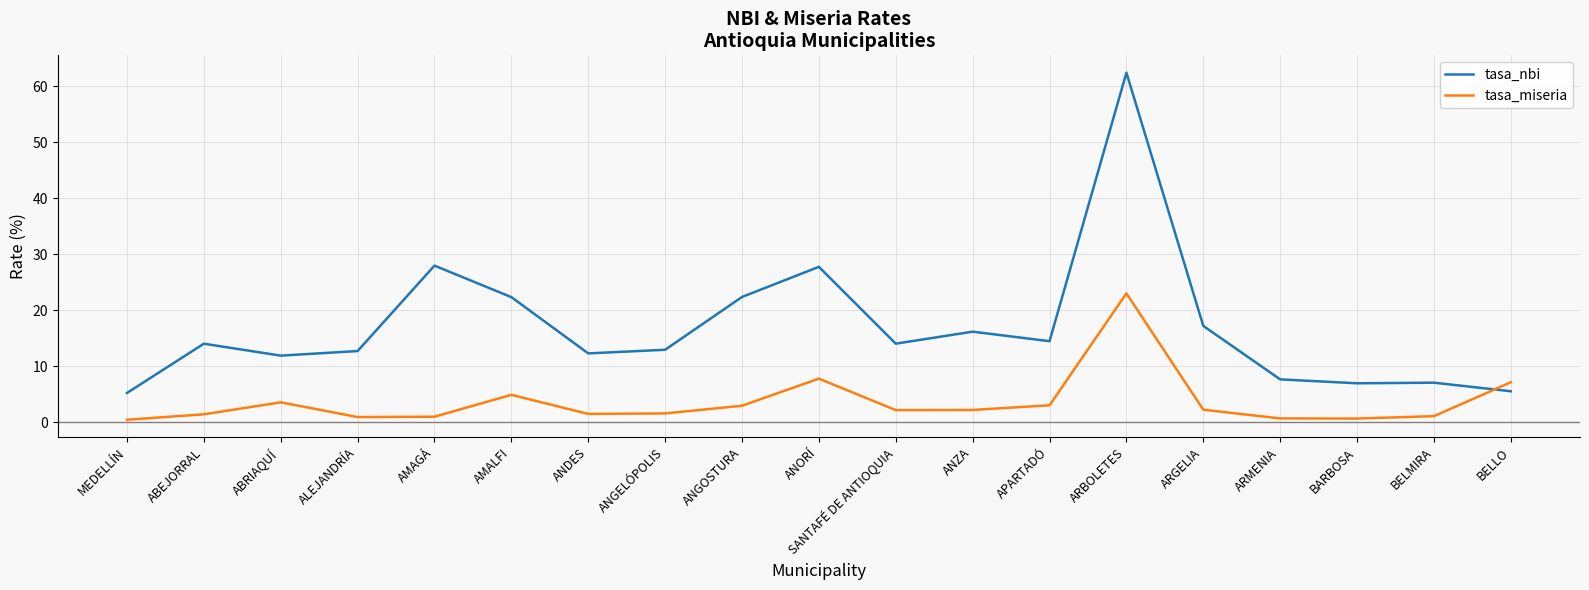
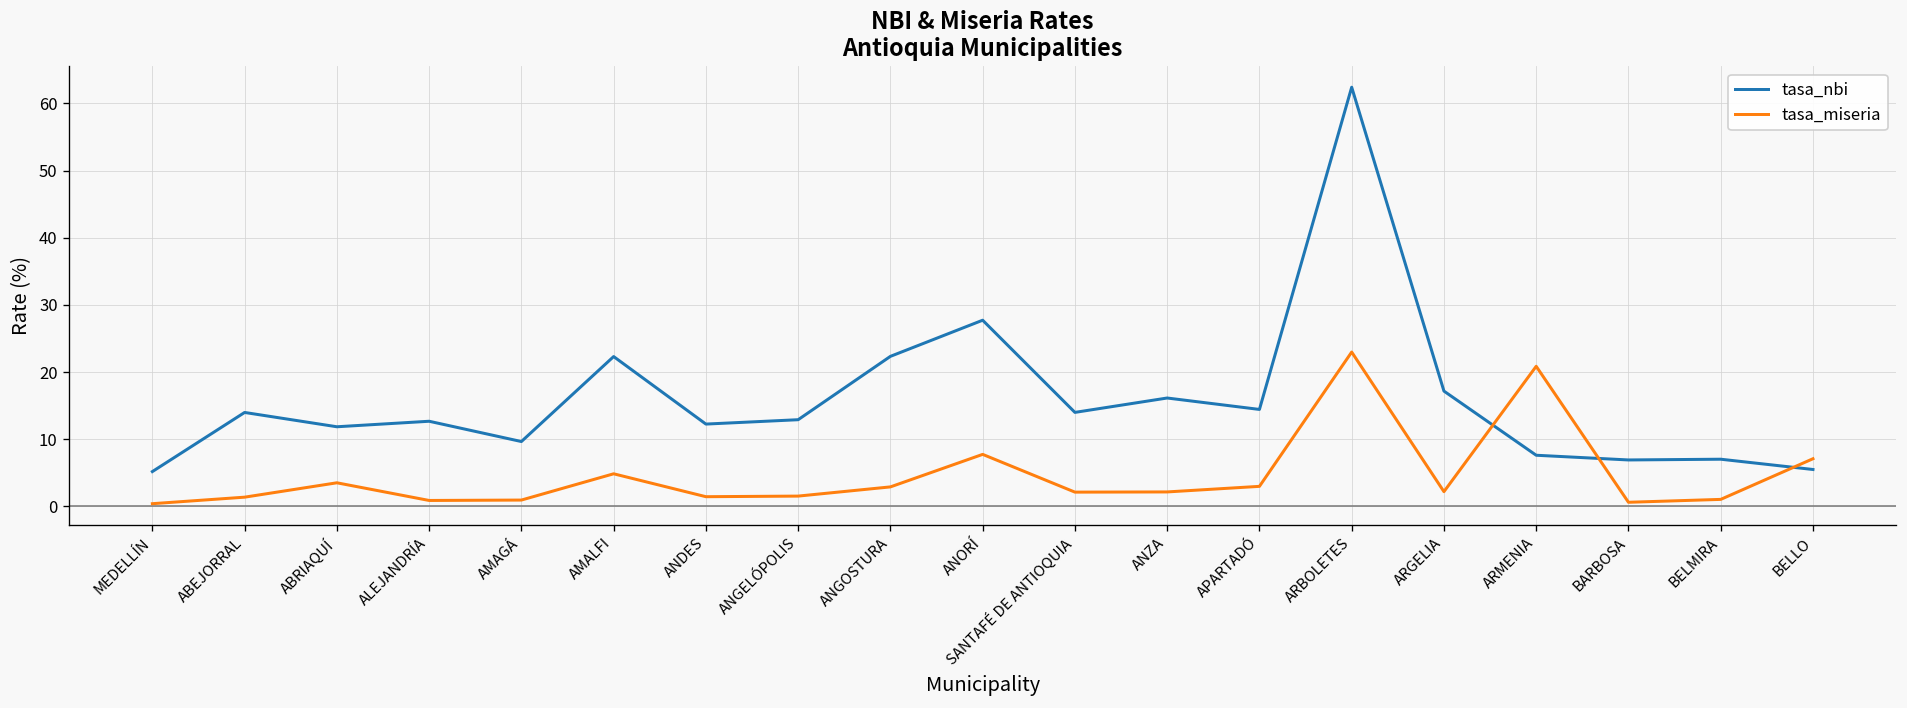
  {
    "tasa_nbi": {
      "MEDELLÍN": 5,
      "ABEJORRAL": 14,
      "ABRIAQUÍ": 12,
      "ALEJANDRÍA": 13,
-     "AMAGÁ": 28,
+     "AMAGÁ": 10,
      "AMALFI": 22,
      "ANDES": 12,
      "ANGELÓPOLIS": 13,
      "ANGOSTURA": 22,
      "ANORÍ": 28,
      "SANTAFÉ DE ANTIOQUIA": 14,
      "ANZA": 16,
      "APARTADÓ": 14,
      "ARBOLETES": 62,
      "ARGELIA": 17,
      "ARMENIA": 8,
      "BARBOSA": 7,
      "BELMIRA": 7,
      "BELLO": 6
    },
    "tasa_miseria": {
      "MEDELLÍN": 0,
      "ABEJORRAL": 1,
      "ABRIAQUÍ": 4,
      "ALEJANDRÍA": 1,
      "AMAGÁ": 1,
      "AMALFI": 5,
      "ANDES": 1,
      "ANGELÓPOLIS": 2,
      "ANGOSTURA": 3,
      "ANORÍ": 8,
      "SANTAFÉ DE ANTIOQUIA": 2,
      "ANZA": 2,
      "APARTADÓ": 3,
      "ARBOLETES": 23,
      "ARGELIA": 2,
-     "ARMENIA": 1,
+     "ARMENIA": 21,
      "BARBOSA": 1,
      "BELMIRA": 1,
      "BELLO": 7
    }
  }
